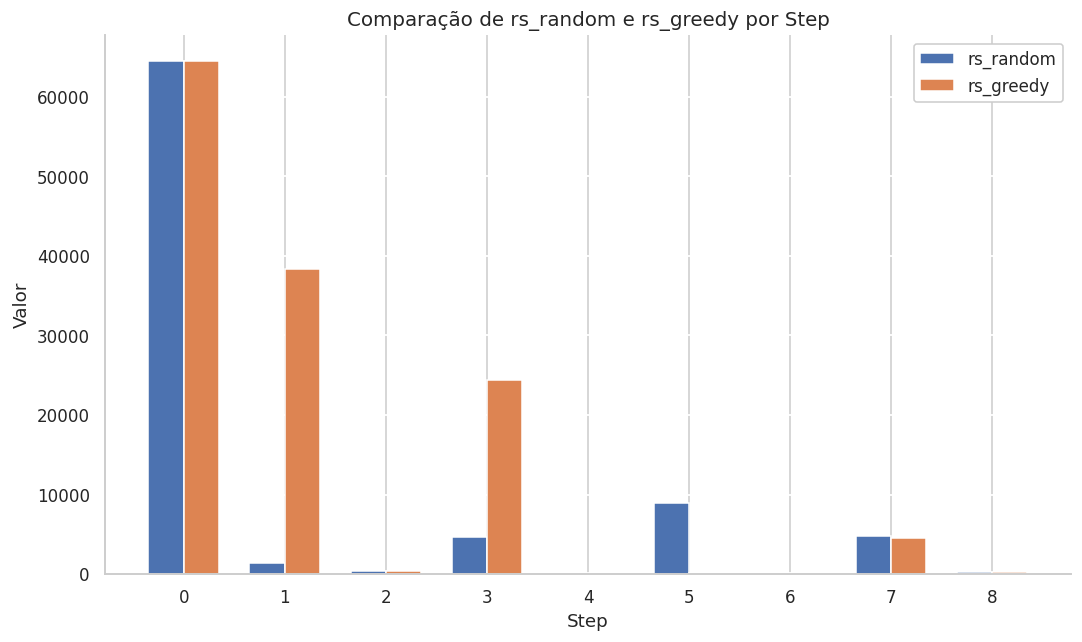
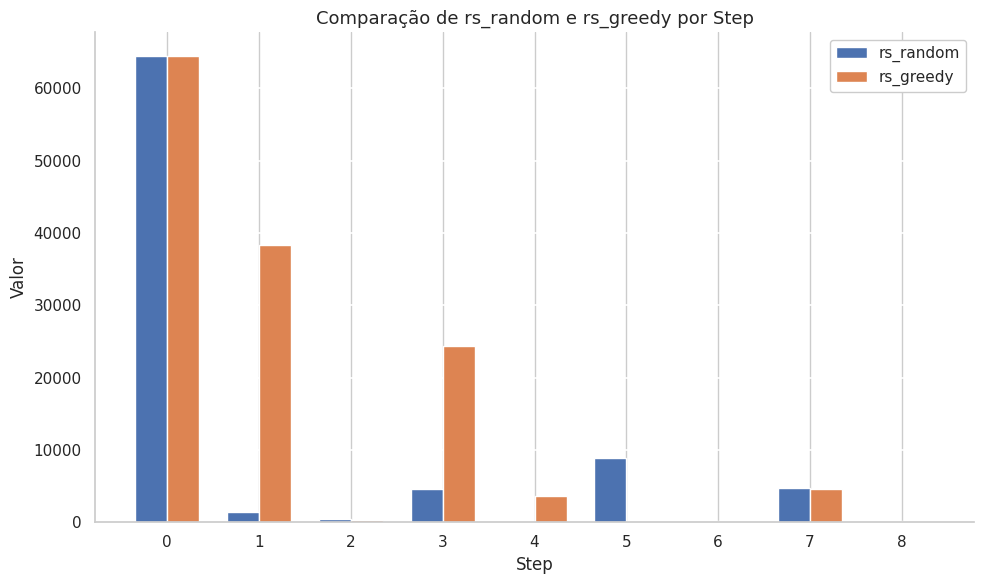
  {
    "rs_random": {
      "0": 65000,
      "1": 1000,
      "2": 0,
      "3": 5000,
      "5": 9000,
      "7": 5000
    },
    "rs_greedy": {
      "0": 65000,
      "1": 38000,
      "2": 0,
      "3": 24000,
-     "4": 0,
+     "4": 4000,
      "7": 5000
    }
  }
